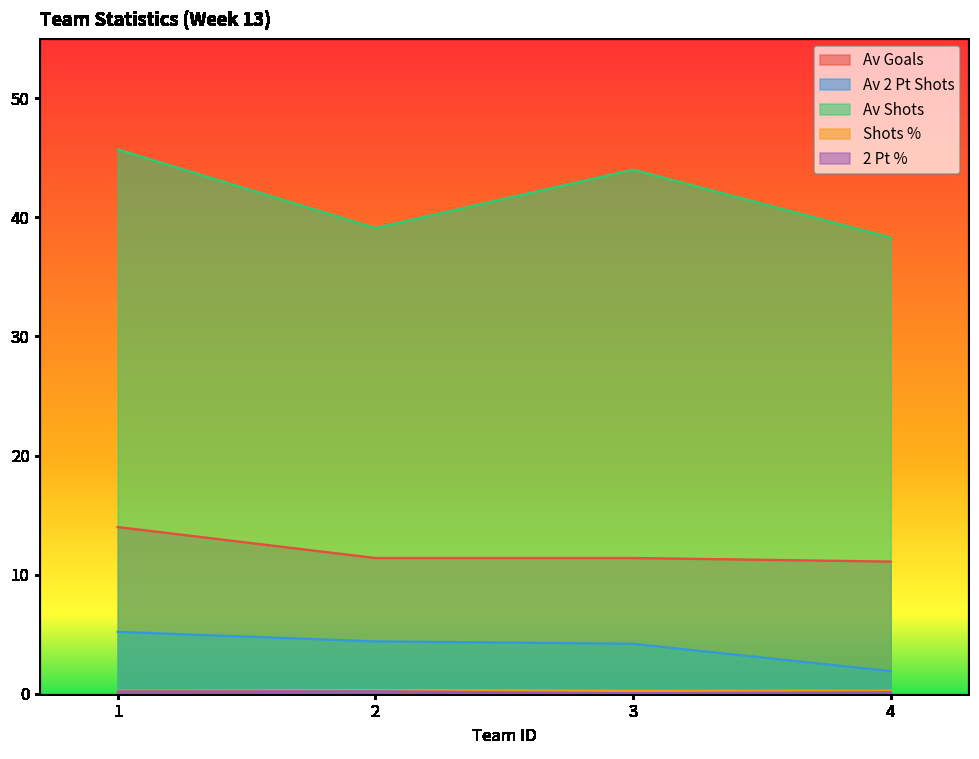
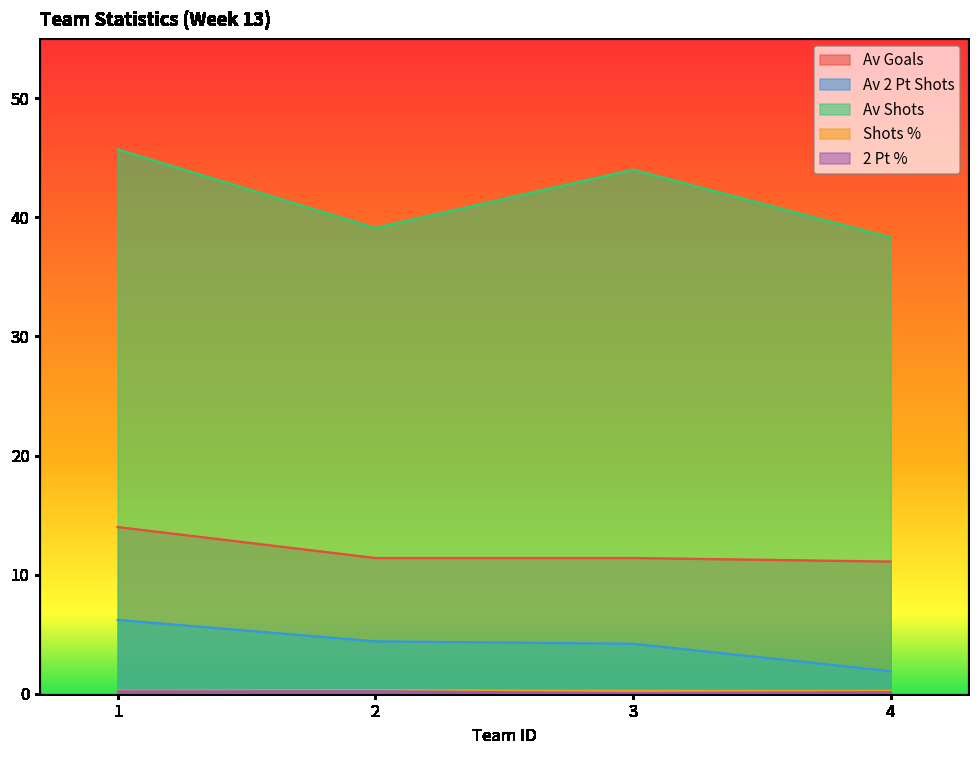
  {
    "Av Goals": {
      "1": 14.0,
      "2": 11.4,
      "3": 11.4,
      "4": 11.1
    },
    "Av 2 Pt Shots": {
-     "1": 5.2,
+     "1": 6.2,
      "2": 4.4,
      "3": 4.2,
      "4": 1.9
    },
    "Av Shots": {
      "1": 45.7,
      "2": 39.1,
      "3": 44.0,
      "4": 38.3
    }
  }
